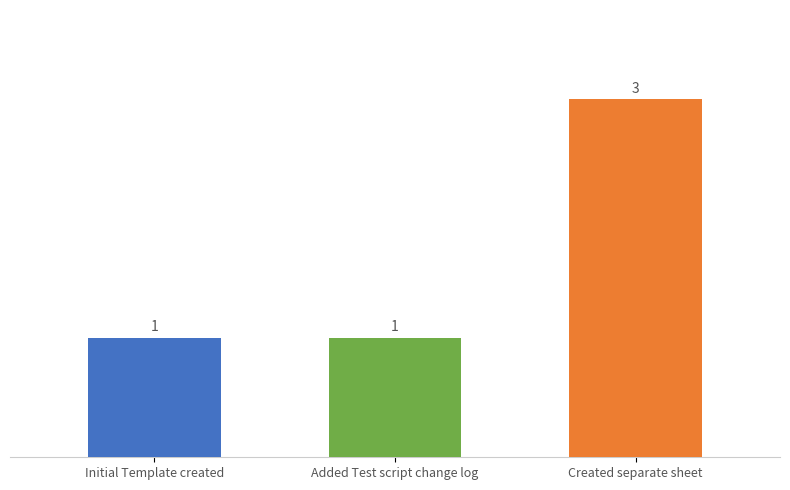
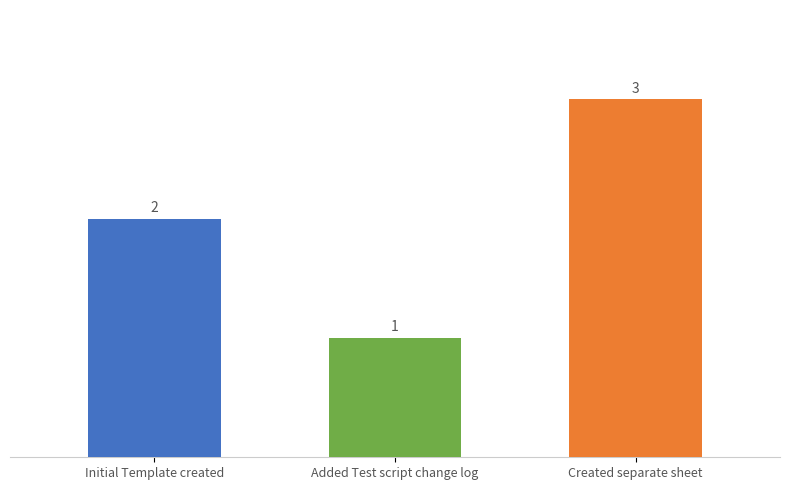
  {
-   "Initial Template created": 1,
+   "Initial Template created": 2,
    "Added Test script change log": 1,
    "Created separate sheet": 3
  }
